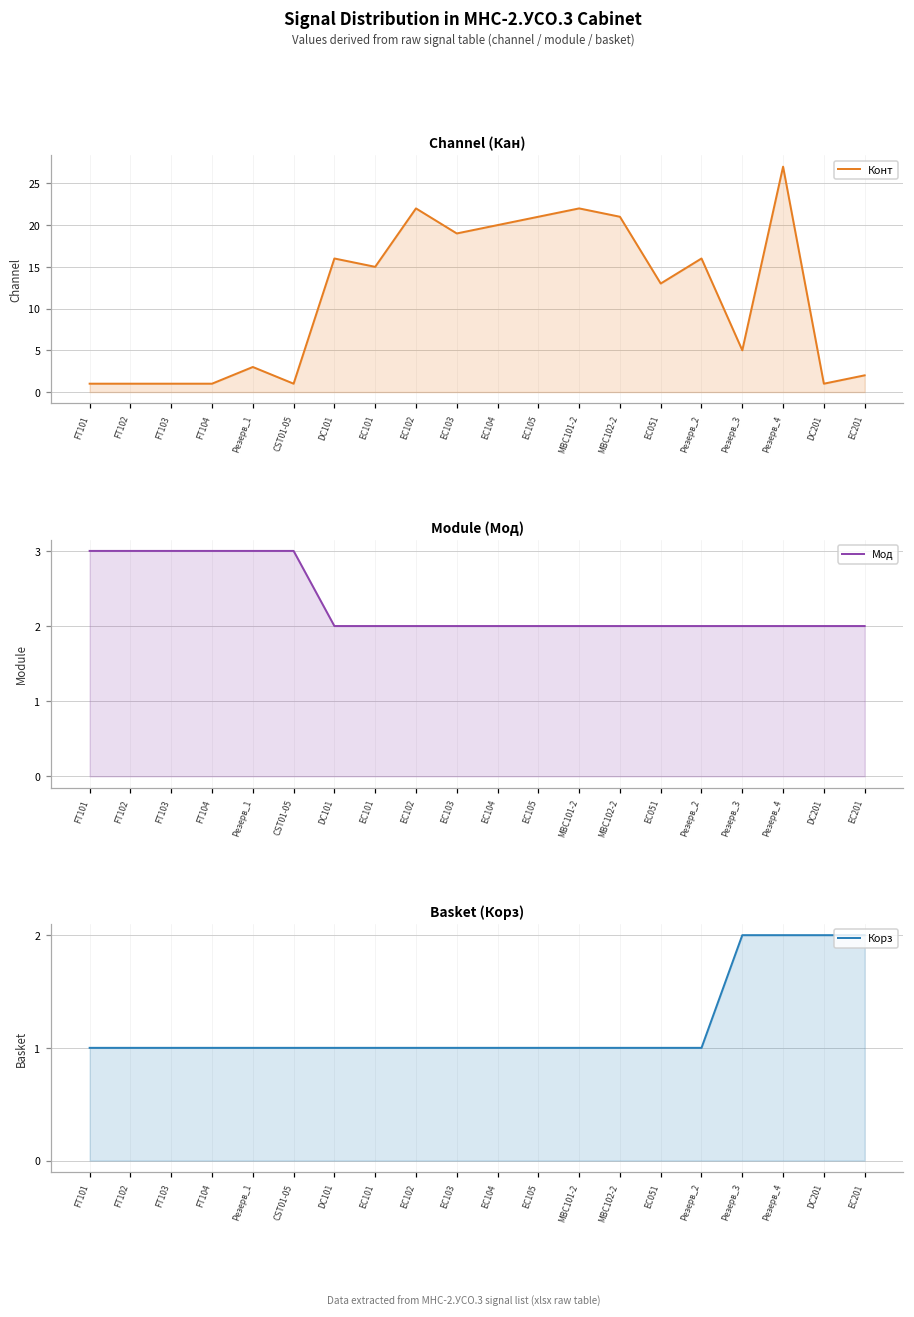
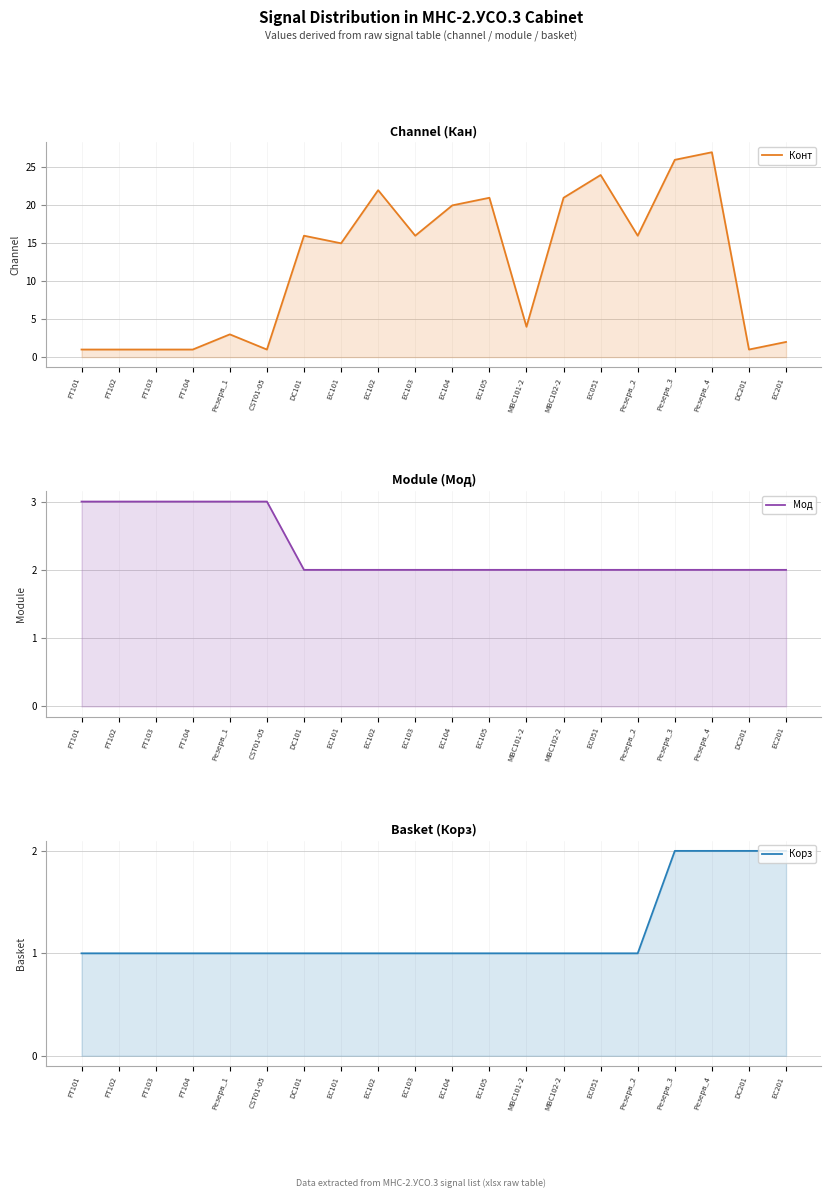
  {
    "Channel (Кан)": {
      "FT101": 1,
      "FT102": 1,
      "FT103": 1,
      "FT104": 1,
      "Резерв_1": 3,
      "CST01-05": 1,
      "DC101": 16,
      "EC101": 15,
      "EC102": 22,
-     "EC103": 19,
+     "EC103": 16,
      "EC104": 20,
      "EC105": 21,
-     "MBC101-2": 22,
+     "MBC101-2": 4,
      "MBC102-2": 21,
-     "EC051": 13,
+     "EC051": 24,
      "Резерв_2": 16,
-     "Резерв_3": 5,
+     "Резерв_3": 26,
      "Резерв_4": 27,
      "DC201": 1,
      "EC201": 2
    },
    "Module (Мод)": {
      "FT101": 3.0,
      "FT102": 3.0,
      "FT103": 3.0,
      "FT104": 3.0,
      "Резерв_1": 3.0,
      "CST01-05": 3.0,
      "DC101": 2.0,
      "EC101": 2.0,
      "EC102": 2.0,
      "EC103": 2.0,
      "EC104": 2.0,
      "EC105": 2.0,
      "MBC101-2": 2.0,
      "MBC102-2": 2.0,
      "EC051": 2.0,
      "Резерв_2": 2.0,
      "Резерв_3": 2.0,
      "Резерв_4": 2.0,
      "DC201": 2.0,
      "EC201": 2.0
    },
    "Basket (Корз)": {
      "FT101": 1.00,
      "FT102": 1.00,
      "FT103": 1.00,
      "FT104": 1.00,
      "Резерв_1": 1.00,
      "CST01-05": 1.00,
      "DC101": 1.00,
      "EC101": 1.00,
      "EC102": 1.00,
      "EC103": 1.00,
      "EC104": 1.00,
      "EC105": 1.00,
      "MBC101-2": 1.00,
      "MBC102-2": 1.00,
      "EC051": 1.00,
      "Резерв_2": 1.00,
      "Резерв_3": 2.00,
      "Резерв_4": 2.00,
      "DC201": 2.00
    }
  }
